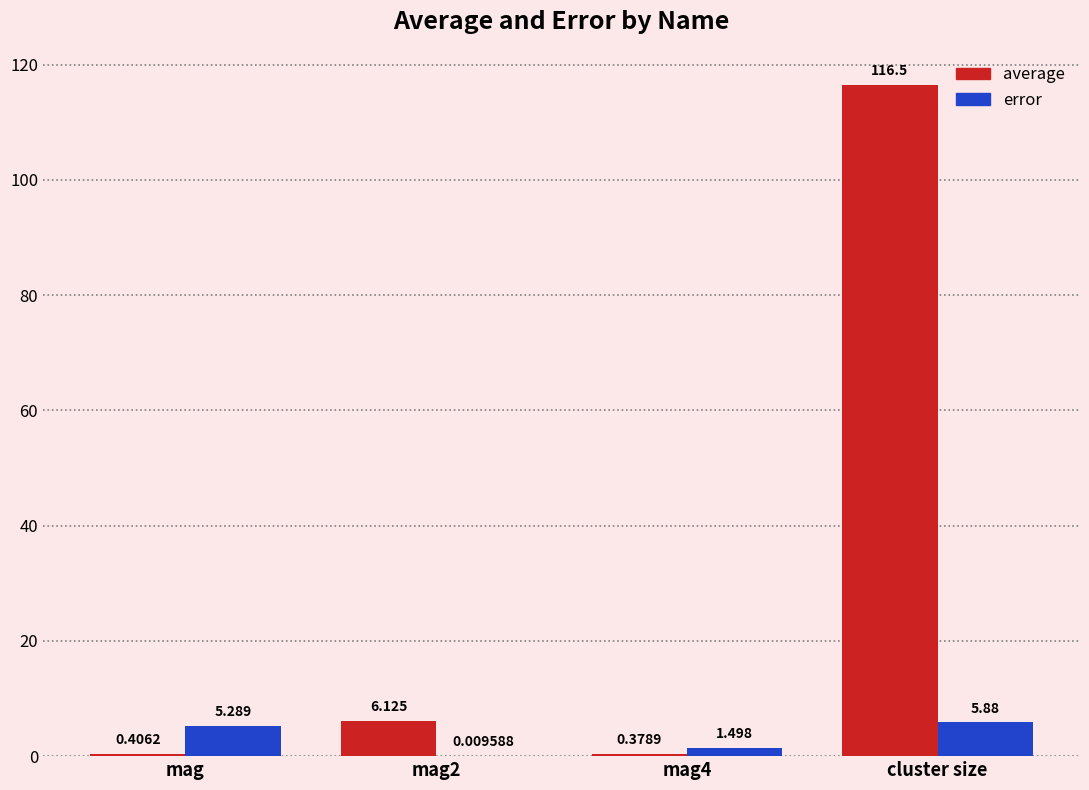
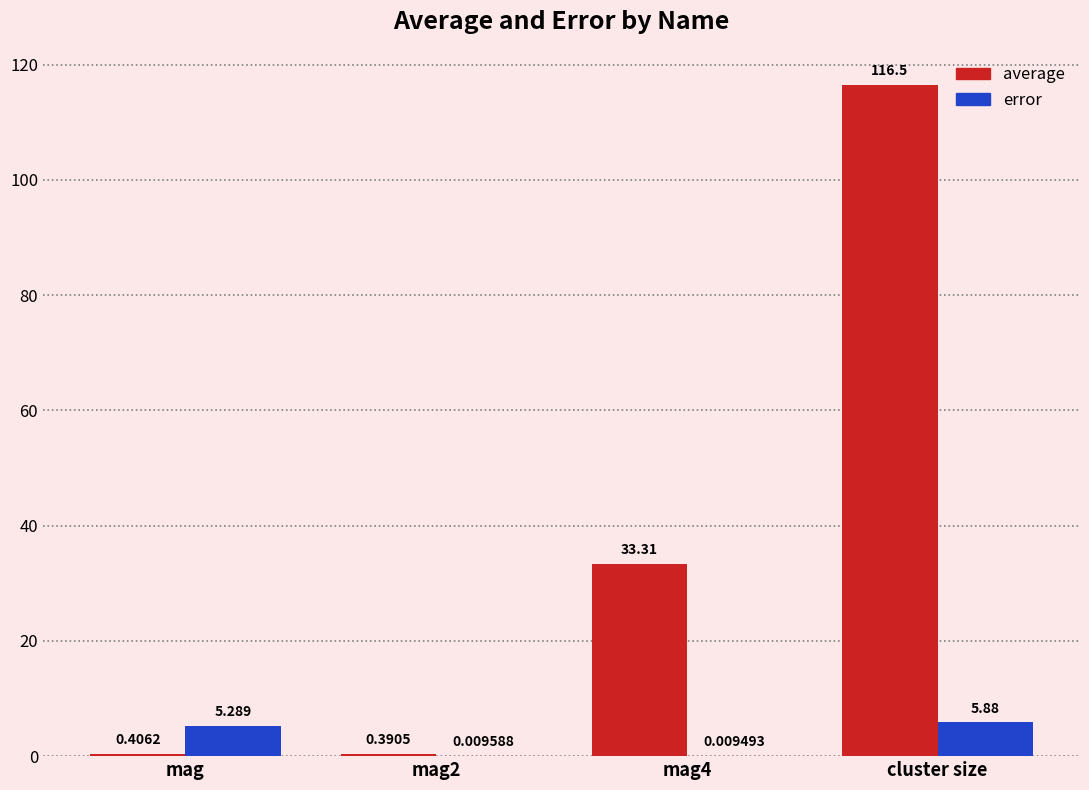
  {
    "average": {
      "mag": 0.4062,
-     "mag2": 6.125,
-     "mag4": 0.3789,
+     "mag2": 0.3905,
+     "mag4": 33.31,
      "cluster size": 116.5
    },
    "error": {
      "mag": 5.289,
      "mag2": 0.009588,
-     "mag4": 1.498,
+     "mag4": 0.009493,
      "cluster size": 5.88
    }
  }
